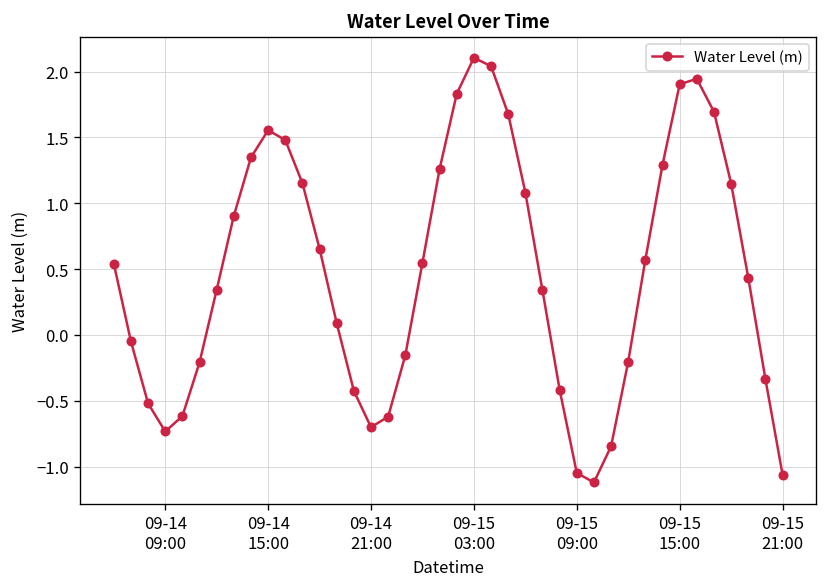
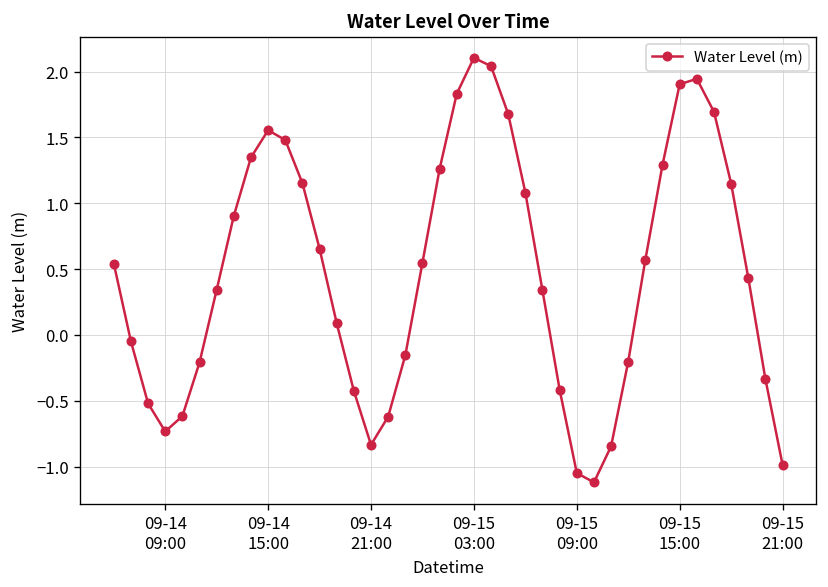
  {
    "09-14 09:00": -0.73,
    "09-14 15:00": 1.55,
-   "09-14 21:00": -0.70,
+   "09-14 21:00": -0.84,
    "09-15 03:00": 2.10,
    "09-15 09:00": -1.05,
    "09-15 15:00": 1.90,
-   "09-15 21:00": -1.06
+   "09-15 21:00": -0.99
  }
